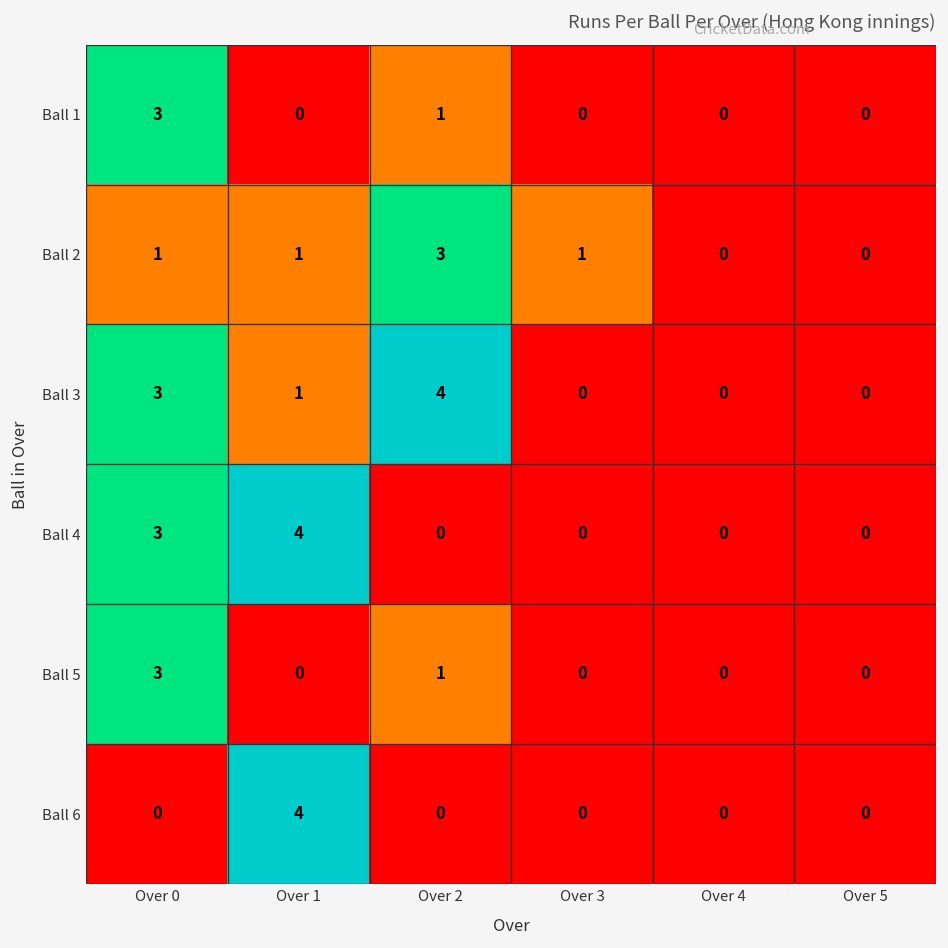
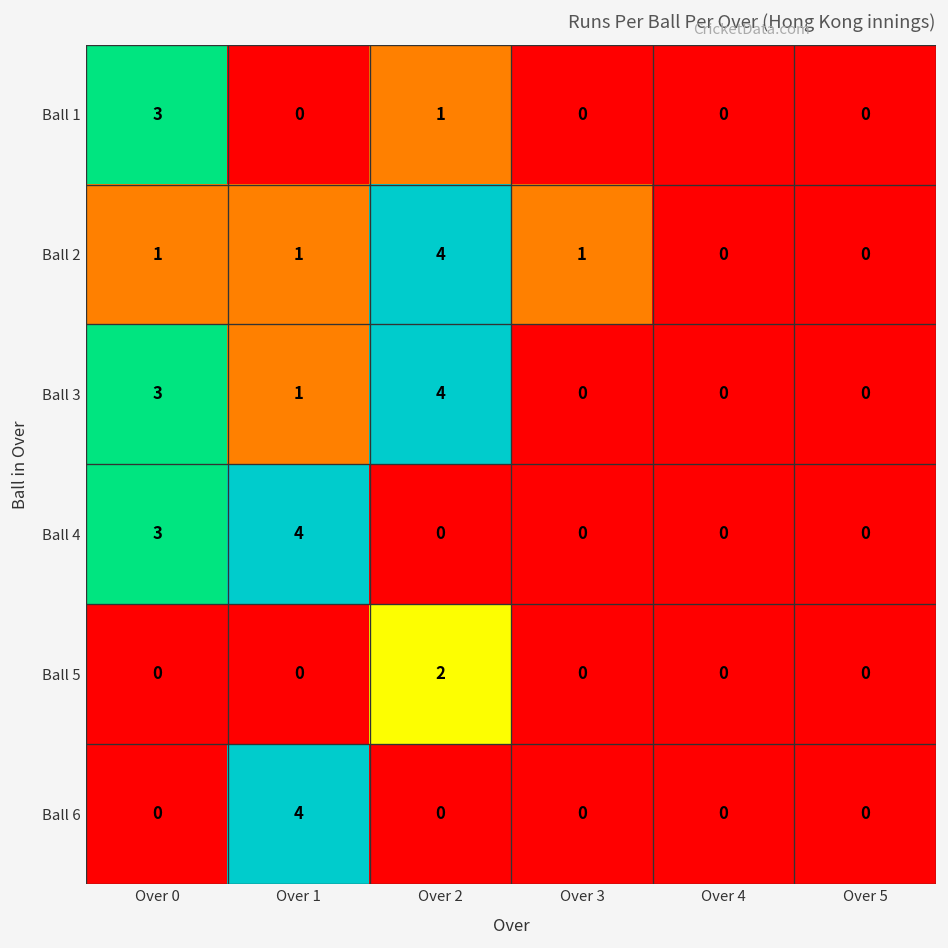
  {
    "Ball 1": {
      "Over 0": 3,
      "Over 1": 0,
      "Over 2": 1,
      "Over 3": 0,
      "Over 4": 0,
      "Over 5": 0
    },
    "Ball 2": {
      "Over 0": 1,
      "Over 1": 1,
-     "Over 2": 3,
+     "Over 2": 4,
      "Over 3": 1,
      "Over 4": 0,
      "Over 5": 0
    },
    "Ball 3": {
      "Over 0": 3,
      "Over 1": 1,
      "Over 2": 4,
      "Over 3": 0,
      "Over 4": 0,
      "Over 5": 0
    },
    "Ball 4": {
      "Over 0": 3,
      "Over 1": 4,
      "Over 2": 0,
      "Over 3": 0,
      "Over 4": 0,
      "Over 5": 0
    },
    "Ball 5": {
-     "Over 0": 3,
+     "Over 0": 0,
      "Over 1": 0,
-     "Over 2": 1,
+     "Over 2": 2,
      "Over 3": 0,
      "Over 4": 0,
      "Over 5": 0
    },
    "Ball 6": {
      "Over 0": 0,
      "Over 1": 4,
      "Over 2": 0,
      "Over 3": 0,
      "Over 4": 0,
      "Over 5": 0
    }
  }
